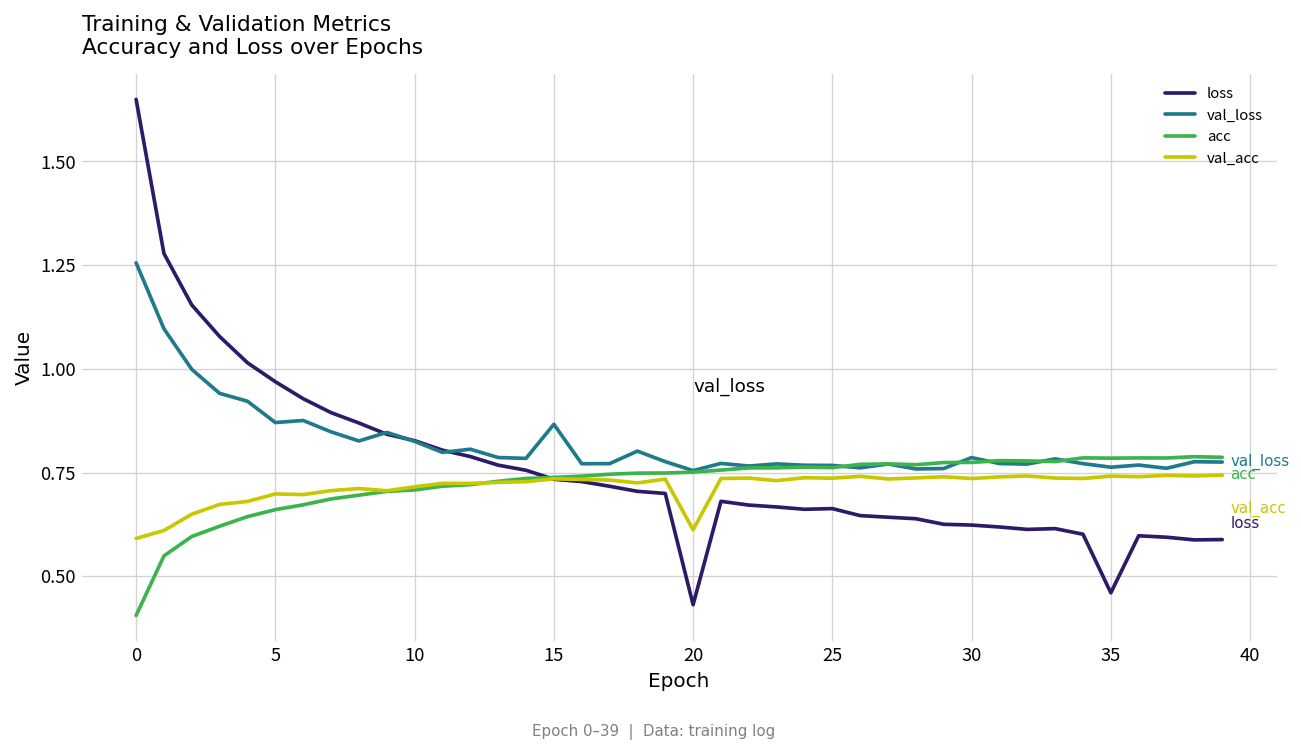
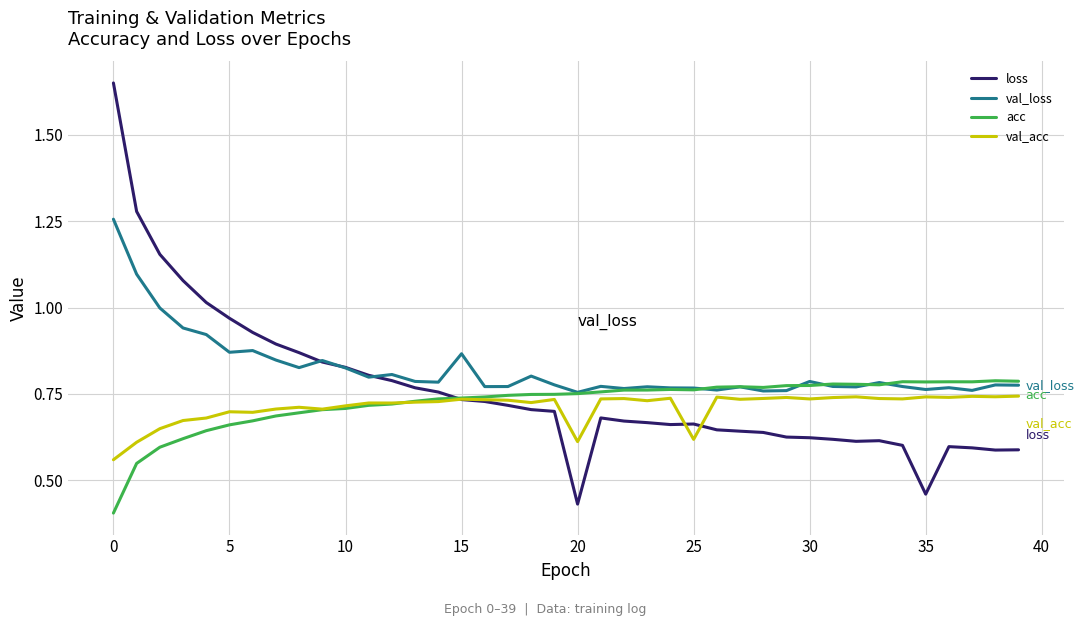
  {
    "loss": {
      "0": 1.65,
      "5": 0.97,
      "20": 0.43,
      "25": 0.66,
      "30": 0.62,
      "35": 0.46
    },
    "val_loss": {
      "0": 1.26,
      "5": 0.87,
      "15": 0.87,
      "30": 0.79,
      "35": 0.76
    },
    "acc": {
      "0": 0.41,
      "5": 0.66,
      "10": 0.71,
      "30": 0.77,
      "35": 0.78
    },
    "val_acc": {
-     "0": 0.59,
+     "0": 0.56,
      "5": 0.70,
      "10": 0.72,
      "20": 0.61,
-     "25": 0.74,
+     "25": 0.62,
      "30": 0.74,
      "35": 0.74
    }
  }
